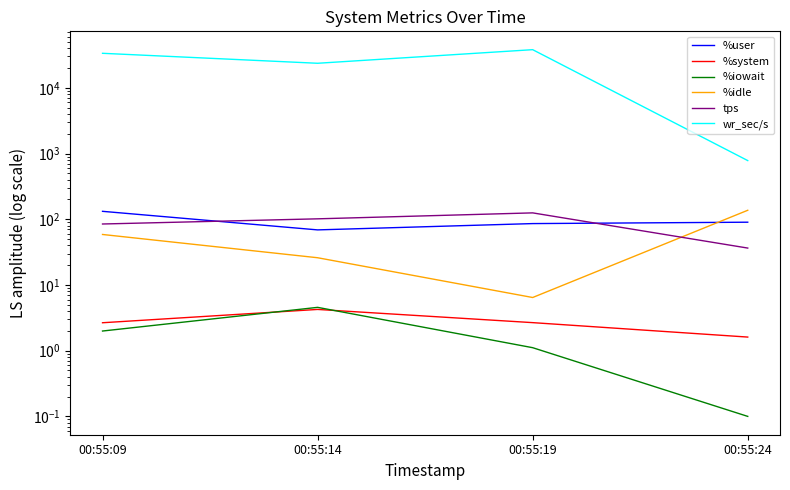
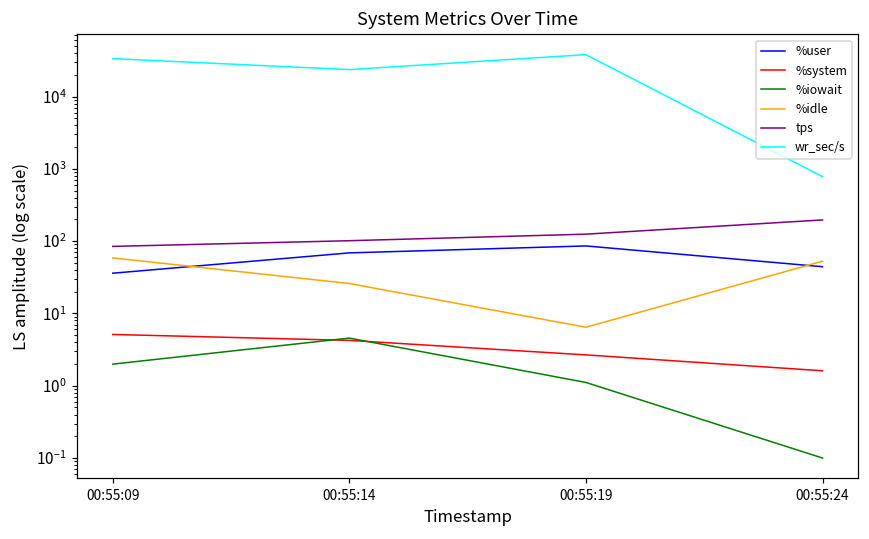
  {
    "%user": {
-     "00:55:09": 130,
+     "00:55:09": 40,
      "00:55:14": 70,
      "00:55:19": 90,
-     "00:55:24": 90
+     "00:55:24": 40
    },
    "%system": {
-     "00:55:09": 2.7,
+     "00:55:09": 5,
      "00:55:19": 2.7,
      "00:55:24": 1.6
    },
    "%iowait": {
      "00:55:09": 2.0,
      "00:55:19": 1.1,
      "00:55:24": 0.1
    },
    "%idle": {
      "00:55:09": 60,
      "00:55:14": 26,
      "00:55:19": 6,
-     "00:55:24": 140
+     "00:55:24": 50
    },
    "tps": {
      "00:55:09": 80,
      "00:55:14": 100,
      "00:55:19": 120,
-     "00:55:24": 40
+     "00:55:24": 200
    },
    "wr_sec/s": {
      "00:55:09": 30000,
      "00:55:14": 24000,
      "00:55:19": 40000,
      "00:55:24": 800
    }
  }
